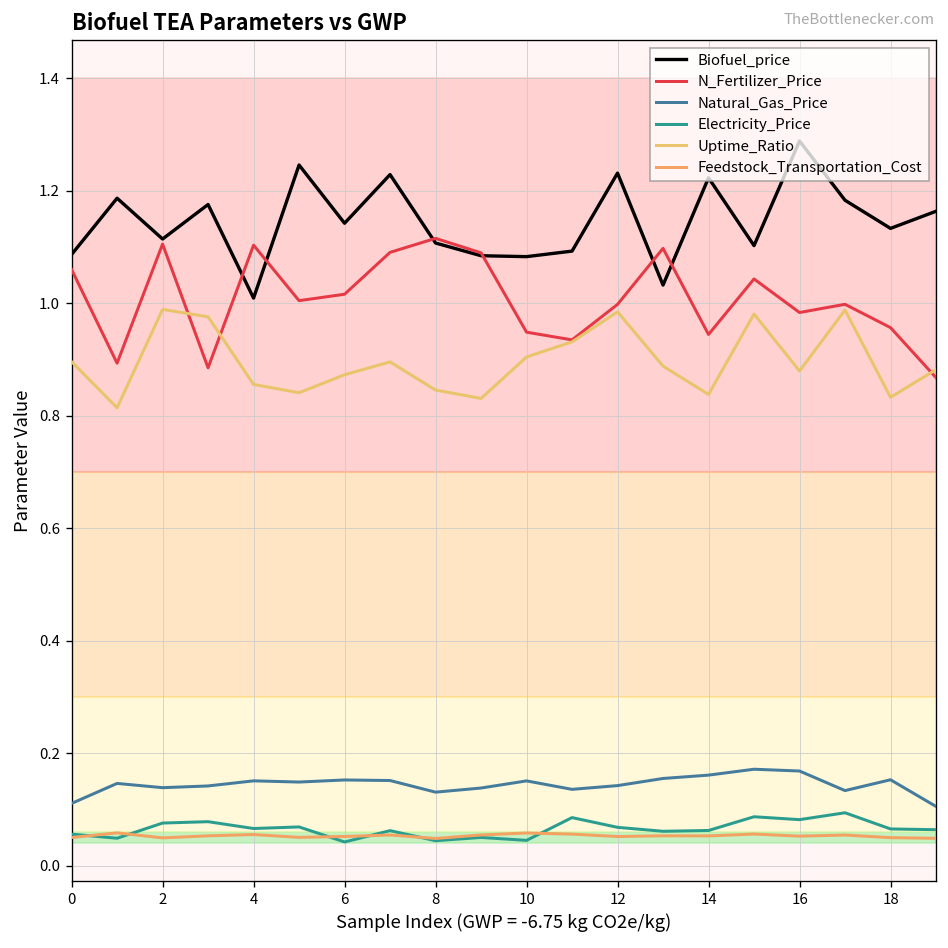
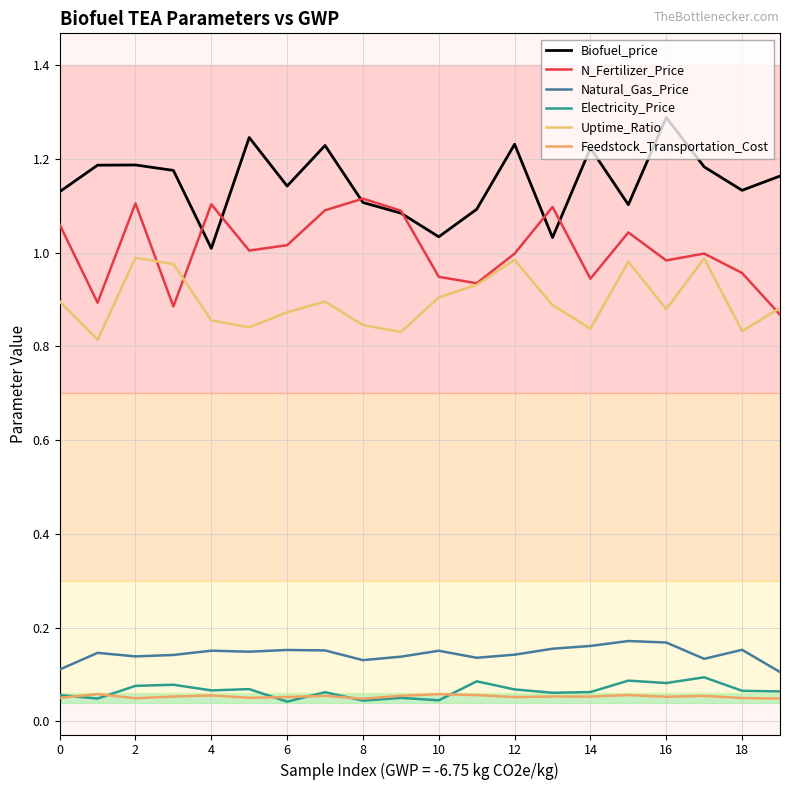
  {
    "Biofuel_price": {
-     "0": 1.09,
-     "2": 1.11,
+     "0": 1.13,
+     "2": 1.19,
      "4": 1.01,
      "6": 1.14,
      "8": 1.11,
-     "10": 1.08,
+     "10": 1.03,
      "12": 1.23,
      "18": 1.13
    }
  }
